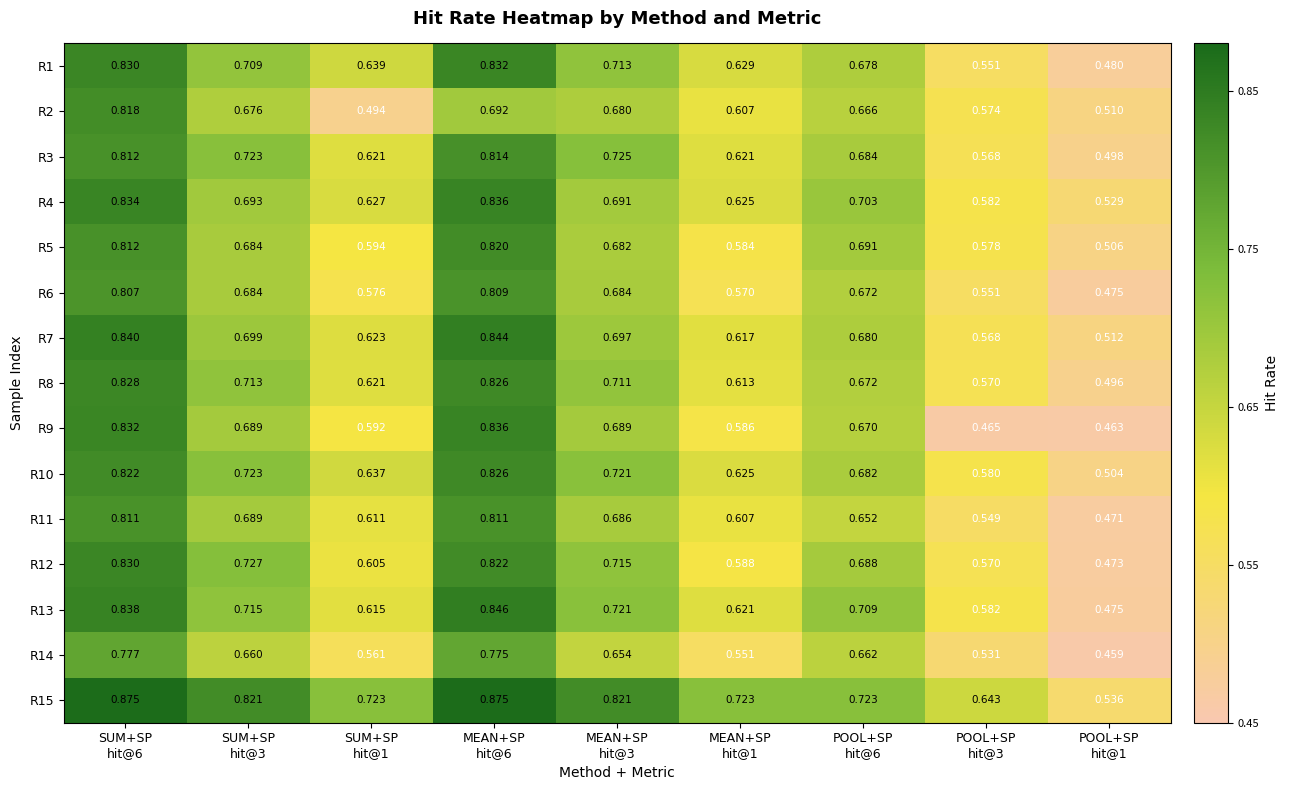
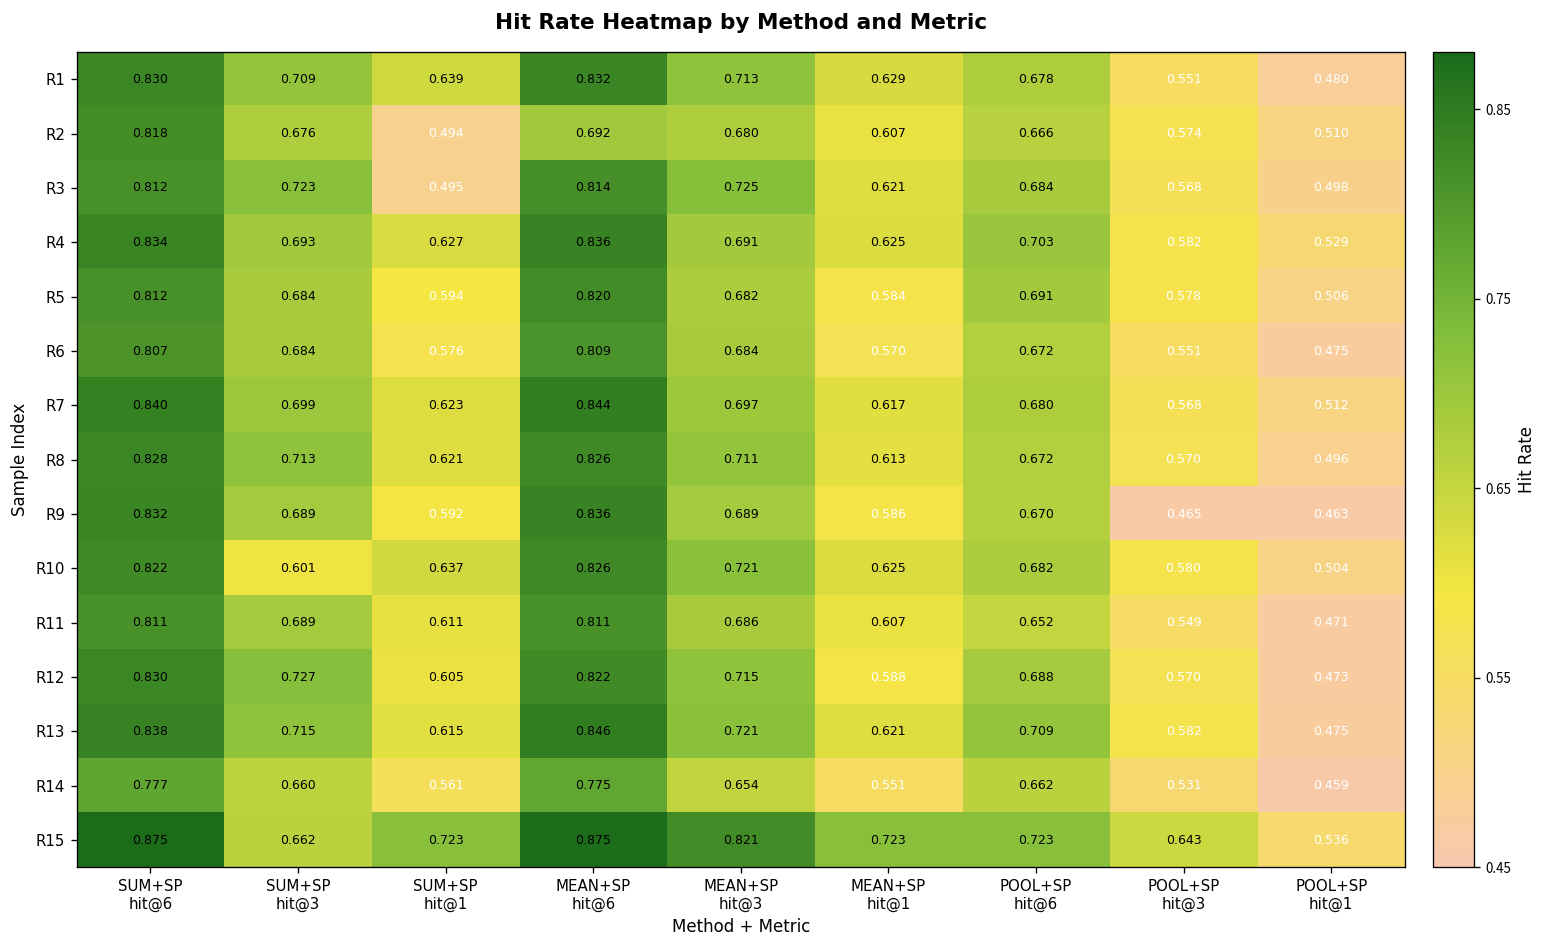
  {
    "R1": {
      "SUM+SP hit@6": 0.830,
      "SUM+SP hit@3": 0.709,
      "SUM+SP hit@1": 0.639,
      "MEAN+SP hit@6": 0.832,
      "MEAN+SP hit@3": 0.713,
      "MEAN+SP hit@1": 0.629,
      "POOL+SP hit@6": 0.678,
      "POOL+SP hit@3": 0.551,
      "POOL+SP hit@1": 0.480
    },
    "R2": {
      "SUM+SP hit@6": 0.818,
      "SUM+SP hit@3": 0.676,
      "SUM+SP hit@1": 0.494,
      "MEAN+SP hit@6": 0.692,
      "MEAN+SP hit@3": 0.680,
      "MEAN+SP hit@1": 0.607,
      "POOL+SP hit@6": 0.666,
      "POOL+SP hit@3": 0.574,
      "POOL+SP hit@1": 0.510
    },
    "R3": {
      "SUM+SP hit@6": 0.812,
      "SUM+SP hit@3": 0.723,
-     "SUM+SP hit@1": 0.621,
+     "SUM+SP hit@1": 0.495,
      "MEAN+SP hit@6": 0.814,
      "MEAN+SP hit@3": 0.725,
      "MEAN+SP hit@1": 0.621,
      "POOL+SP hit@6": 0.684,
      "POOL+SP hit@3": 0.568,
      "POOL+SP hit@1": 0.498
    },
    "R4": {
      "SUM+SP hit@6": 0.834,
      "SUM+SP hit@3": 0.693,
      "SUM+SP hit@1": 0.627,
      "MEAN+SP hit@6": 0.836,
      "MEAN+SP hit@3": 0.691,
      "MEAN+SP hit@1": 0.625,
      "POOL+SP hit@6": 0.703,
      "POOL+SP hit@3": 0.582,
      "POOL+SP hit@1": 0.529
    },
    "R5": {
      "SUM+SP hit@6": 0.812,
      "SUM+SP hit@3": 0.684,
      "SUM+SP hit@1": 0.594,
      "MEAN+SP hit@6": 0.820,
      "MEAN+SP hit@3": 0.682,
      "MEAN+SP hit@1": 0.584,
      "POOL+SP hit@6": 0.691,
      "POOL+SP hit@3": 0.578,
      "POOL+SP hit@1": 0.506
    },
    "R6": {
      "SUM+SP hit@6": 0.807,
      "SUM+SP hit@3": 0.684,
      "SUM+SP hit@1": 0.576,
      "MEAN+SP hit@6": 0.809,
      "MEAN+SP hit@3": 0.684,
      "MEAN+SP hit@1": 0.570,
      "POOL+SP hit@6": 0.672,
      "POOL+SP hit@3": 0.551,
      "POOL+SP hit@1": 0.475
    },
    "R7": {
      "SUM+SP hit@6": 0.840,
      "SUM+SP hit@3": 0.699,
      "SUM+SP hit@1": 0.623,
      "MEAN+SP hit@6": 0.844,
      "MEAN+SP hit@3": 0.697,
      "MEAN+SP hit@1": 0.617,
      "POOL+SP hit@6": 0.680,
      "POOL+SP hit@3": 0.568,
      "POOL+SP hit@1": 0.512
    },
    "R8": {
      "SUM+SP hit@6": 0.828,
      "SUM+SP hit@3": 0.713,
      "SUM+SP hit@1": 0.621,
      "MEAN+SP hit@6": 0.826,
      "MEAN+SP hit@3": 0.711,
      "MEAN+SP hit@1": 0.613,
      "POOL+SP hit@6": 0.672,
      "POOL+SP hit@3": 0.570,
      "POOL+SP hit@1": 0.496
    },
    "R9": {
      "SUM+SP hit@6": 0.832,
      "SUM+SP hit@3": 0.689,
      "SUM+SP hit@1": 0.592,
      "MEAN+SP hit@6": 0.836,
      "MEAN+SP hit@3": 0.689,
      "MEAN+SP hit@1": 0.586,
      "POOL+SP hit@6": 0.670,
      "POOL+SP hit@3": 0.465,
      "POOL+SP hit@1": 0.463
    },
    "R10": {
      "SUM+SP hit@6": 0.822,
-     "SUM+SP hit@3": 0.723,
+     "SUM+SP hit@3": 0.601,
      "SUM+SP hit@1": 0.637,
      "MEAN+SP hit@6": 0.826,
      "MEAN+SP hit@3": 0.721,
      "MEAN+SP hit@1": 0.625,
      "POOL+SP hit@6": 0.682,
      "POOL+SP hit@3": 0.580,
      "POOL+SP hit@1": 0.504
    },
    "R11": {
      "SUM+SP hit@6": 0.811,
      "SUM+SP hit@3": 0.689,
      "SUM+SP hit@1": 0.611,
      "MEAN+SP hit@6": 0.811,
      "MEAN+SP hit@3": 0.686,
      "MEAN+SP hit@1": 0.607,
      "POOL+SP hit@6": 0.652,
      "POOL+SP hit@3": 0.549,
      "POOL+SP hit@1": 0.471
    },
    "R12": {
      "SUM+SP hit@6": 0.830,
      "SUM+SP hit@3": 0.727,
      "SUM+SP hit@1": 0.605,
      "MEAN+SP hit@6": 0.822,
      "MEAN+SP hit@3": 0.715,
      "MEAN+SP hit@1": 0.588,
      "POOL+SP hit@6": 0.688,
      "POOL+SP hit@3": 0.570,
      "POOL+SP hit@1": 0.473
    },
    "R13": {
      "SUM+SP hit@6": 0.838,
      "SUM+SP hit@3": 0.715,
      "SUM+SP hit@1": 0.615,
      "MEAN+SP hit@6": 0.846,
      "MEAN+SP hit@3": 0.721,
      "MEAN+SP hit@1": 0.621,
      "POOL+SP hit@6": 0.709,
      "POOL+SP hit@3": 0.582,
      "POOL+SP hit@1": 0.475
    },
    "R14": {
      "SUM+SP hit@6": 0.777,
      "SUM+SP hit@3": 0.660,
      "SUM+SP hit@1": 0.561,
      "MEAN+SP hit@6": 0.775,
      "MEAN+SP hit@3": 0.654,
      "MEAN+SP hit@1": 0.551,
      "POOL+SP hit@6": 0.662,
      "POOL+SP hit@3": 0.531,
      "POOL+SP hit@1": 0.459
    },
    "R15": {
      "SUM+SP hit@6": 0.875,
-     "SUM+SP hit@3": 0.821,
+     "SUM+SP hit@3": 0.662,
      "SUM+SP hit@1": 0.723,
      "MEAN+SP hit@6": 0.875,
      "MEAN+SP hit@3": 0.821,
      "MEAN+SP hit@1": 0.723,
      "POOL+SP hit@6": 0.723,
      "POOL+SP hit@3": 0.643,
      "POOL+SP hit@1": 0.536
    }
  }
